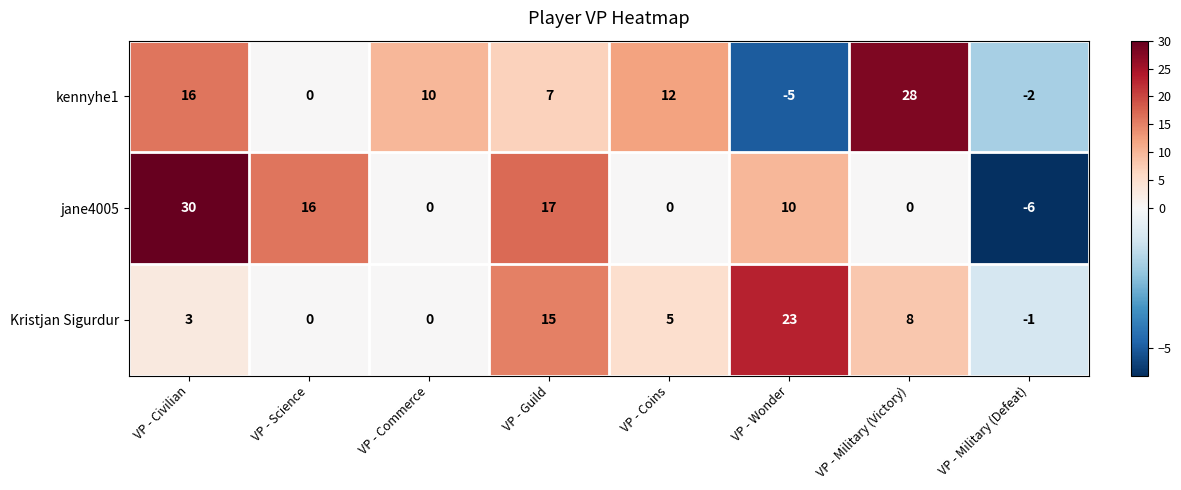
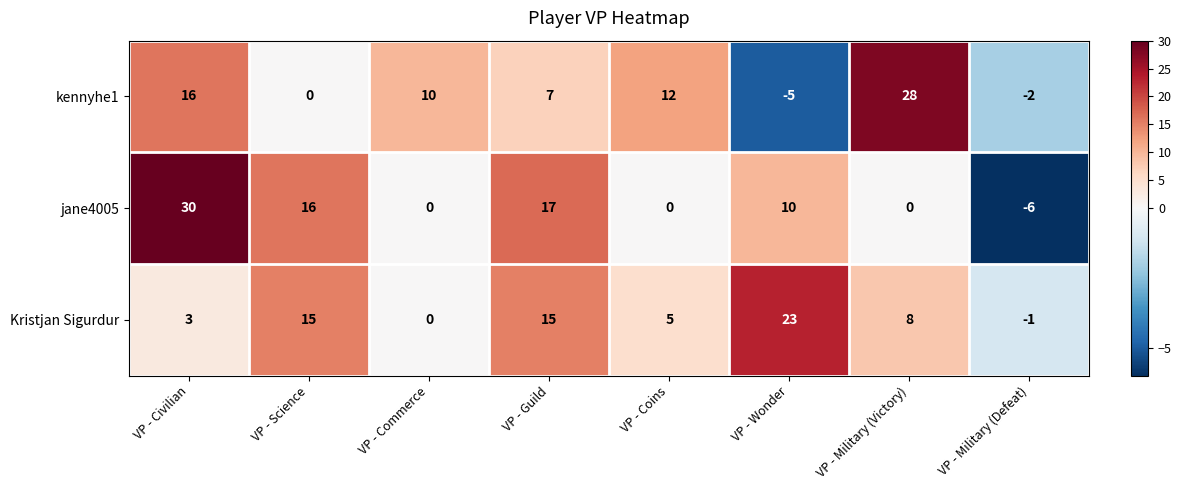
  {
    "kennyhe1": {
      "VP - Civilian": 16,
      "VP - Science": 0,
      "VP - Commerce": 10,
      "VP - Guild": 7,
      "VP - Coins": 12,
      "VP - Wonder": -5,
      "VP - Military (Victory)": 28,
      "VP - Military (Defeat)": -2
    },
    "jane4005": {
      "VP - Civilian": 30,
      "VP - Science": 16,
      "VP - Commerce": 0,
      "VP - Guild": 17,
      "VP - Coins": 0,
      "VP - Wonder": 10,
      "VP - Military (Victory)": 0,
      "VP - Military (Defeat)": -6
    },
    "Kristjan Sigurdur": {
      "VP - Civilian": 3,
-     "VP - Science": 0,
+     "VP - Science": 15,
      "VP - Commerce": 0,
      "VP - Guild": 15,
      "VP - Coins": 5,
      "VP - Wonder": 23,
      "VP - Military (Victory)": 8,
      "VP - Military (Defeat)": -1
    }
  }
